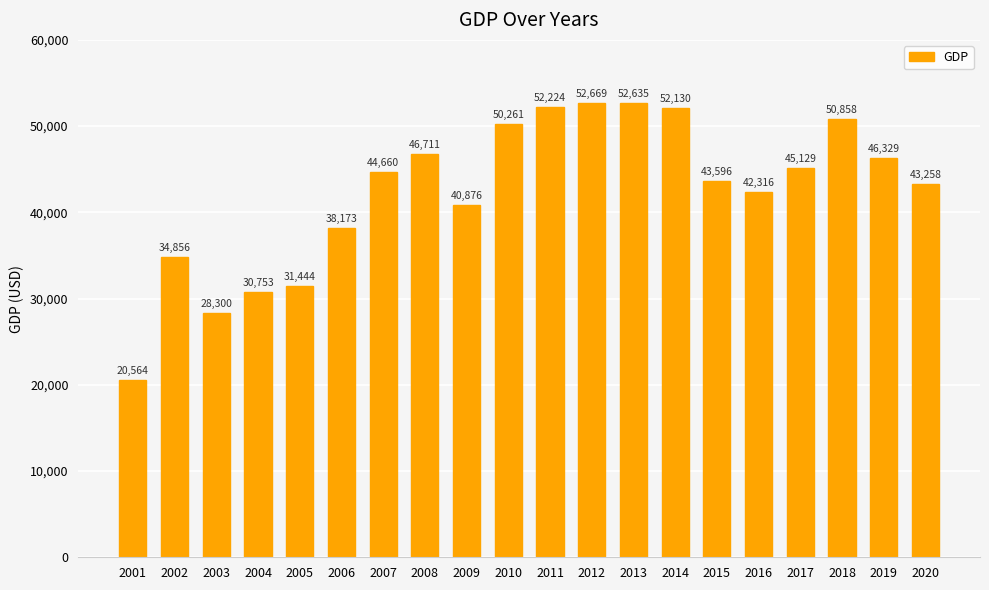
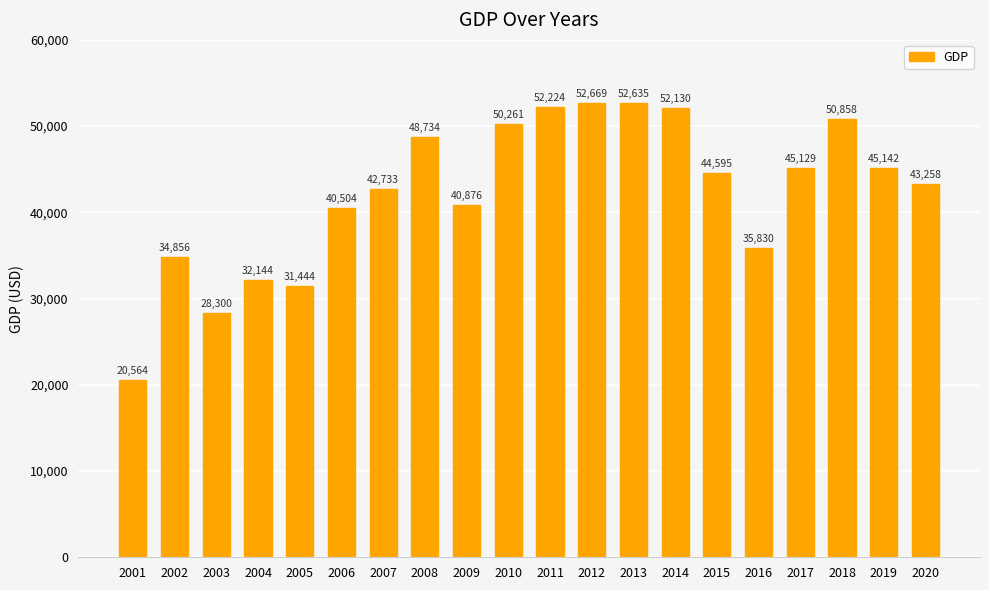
  {
    "2001": "20,564",
    "2002": "34,856",
    "2003": "28,300",
-   "2004": "30,753",
+   "2004": "32,144",
    "2005": "31,444",
-   "2006": "38,173",
-   "2007": "44,660",
-   "2008": "46,711",
+   "2006": "40,504",
+   "2007": "42,733",
+   "2008": "48,734",
    "2009": "40,876",
    "2010": "50,261",
    "2011": "52,224",
    "2012": "52,669",
    "2013": "52,635",
    "2014": "52,130",
-   "2015": "43,596",
-   "2016": "42,316",
+   "2015": "44,595",
+   "2016": "35,830",
    "2017": "45,129",
    "2018": "50,858",
-   "2019": "46,329",
+   "2019": "45,142",
    "2020": "43,258"
  }
